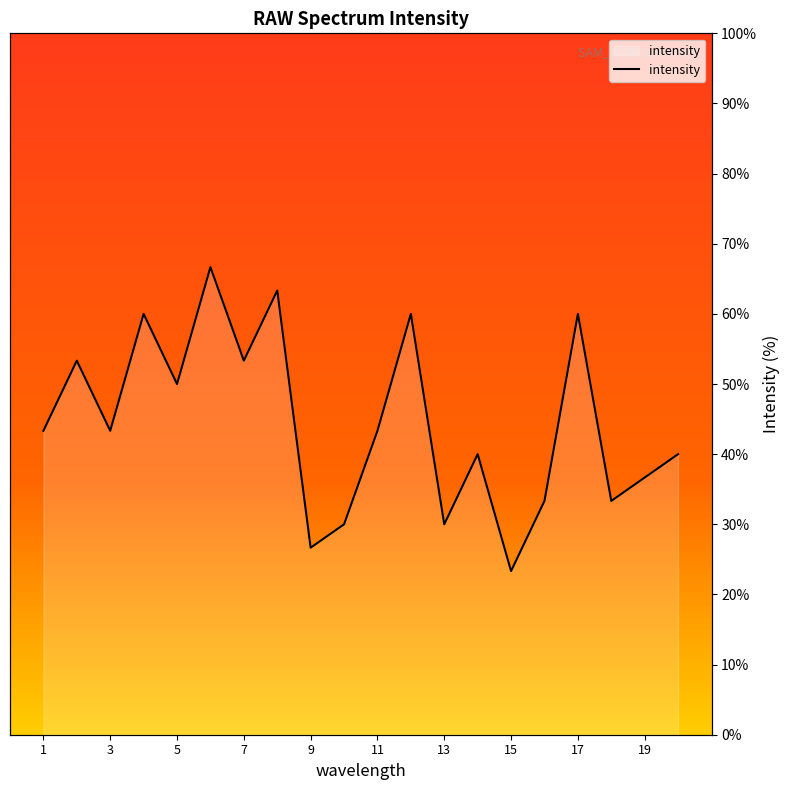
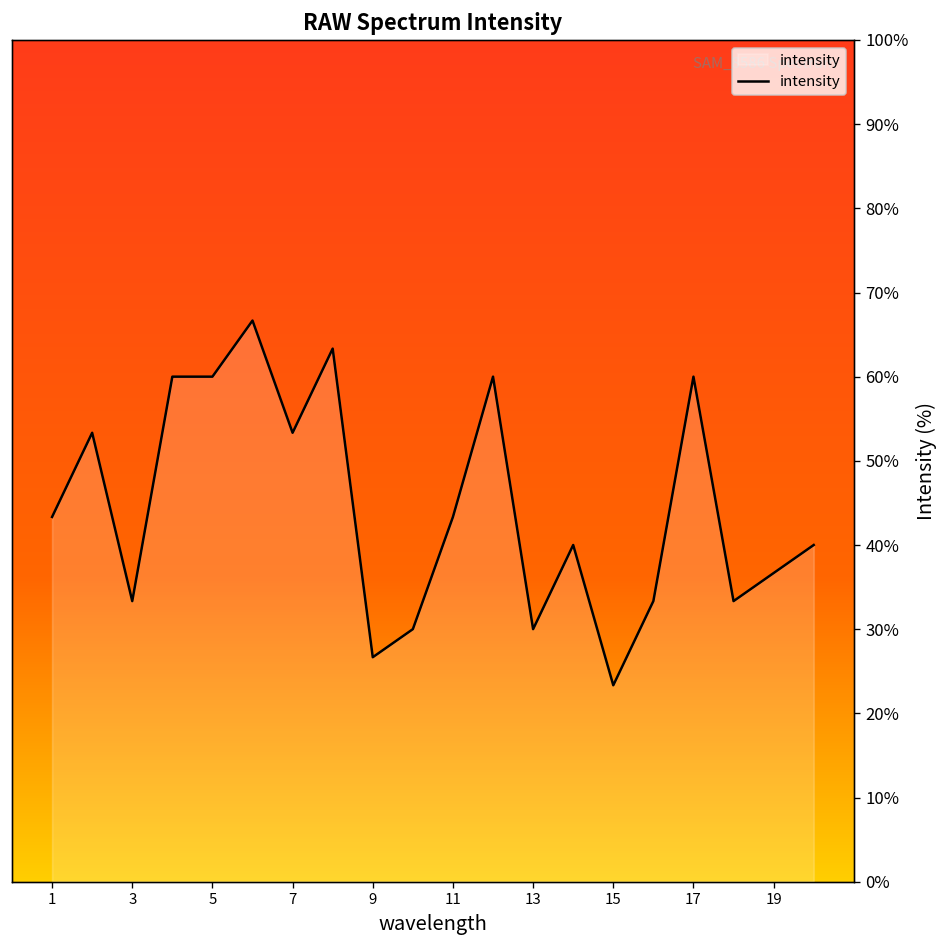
  {
    "1": "43%",
-   "3": "43%",
-   "5": "50%",
+   "3": "33%",
+   "5": "60%",
    "7": "53%",
    "9": "27%",
    "11": "43%",
    "13": "30%",
    "15": "23%",
    "17": "60%",
    "19": "37%"
  }
